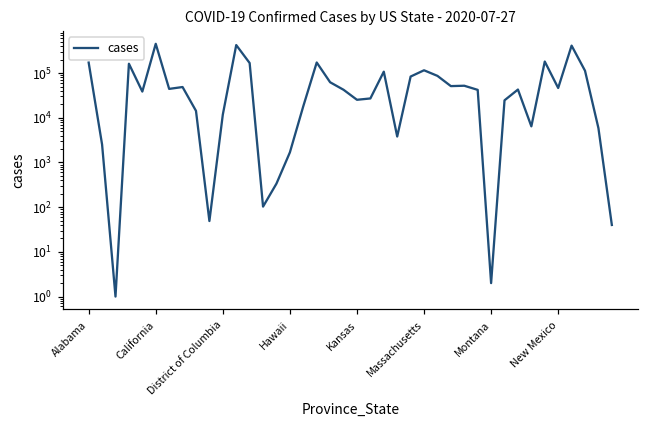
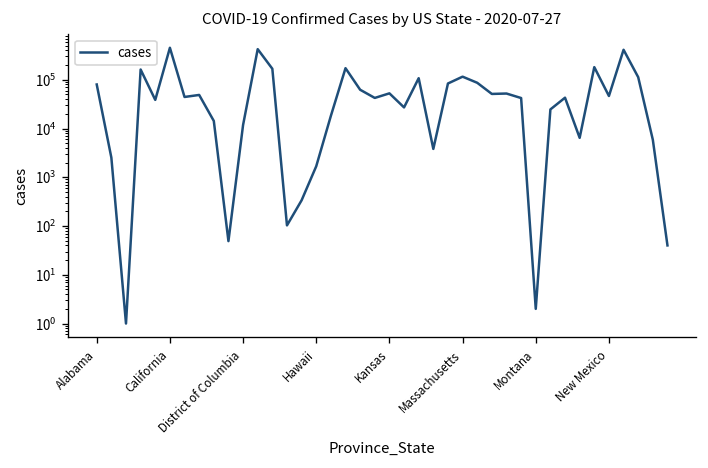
  {
-   "Alabama": 170000,
+   "Alabama": 80000,
    "California": 500000,
    "District of Columbia": 12000,
    "Hawaii": 1700,
-   "Kansas": 30000,
+   "Kansas": 50000,
    "Massachusetts": 120000,
    "Montana": 2,
    "New Mexico": 50000
  }
